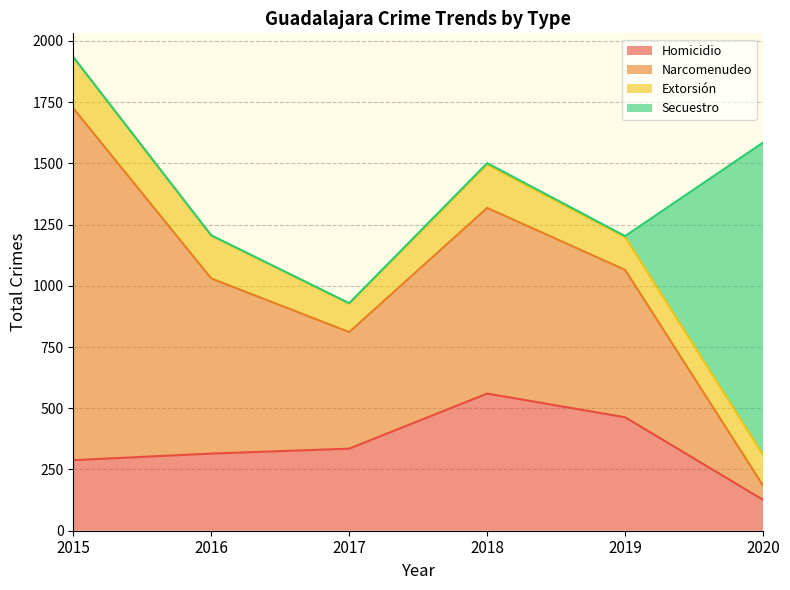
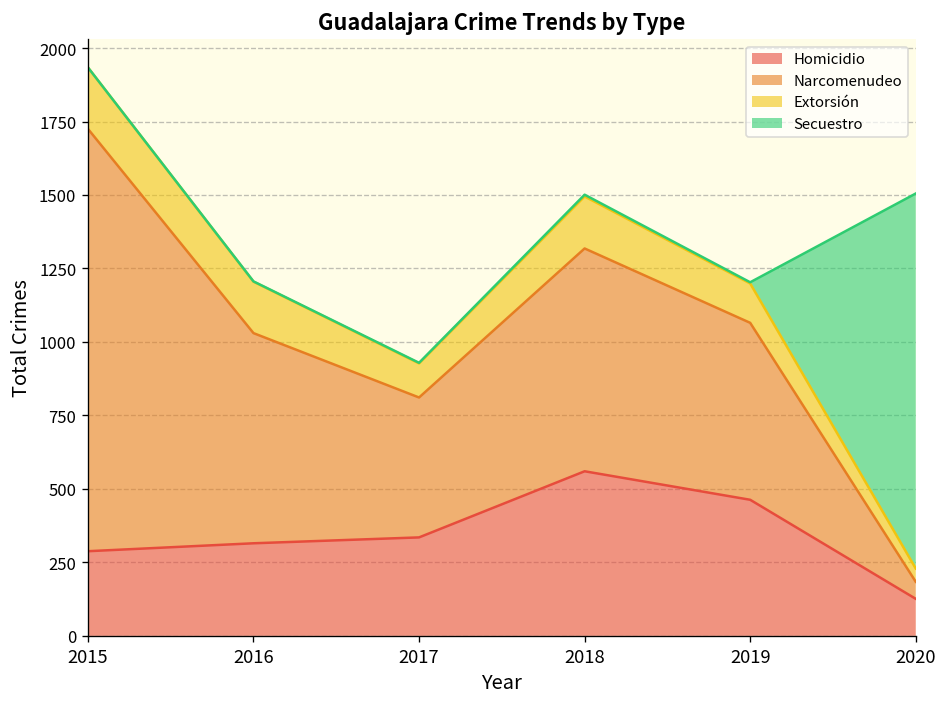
  {
    "Extorsión": {
-     "2020": 130
+     "2020": 50
    },
    "Secuestro": {
      "2020": 1280
    }
  }
